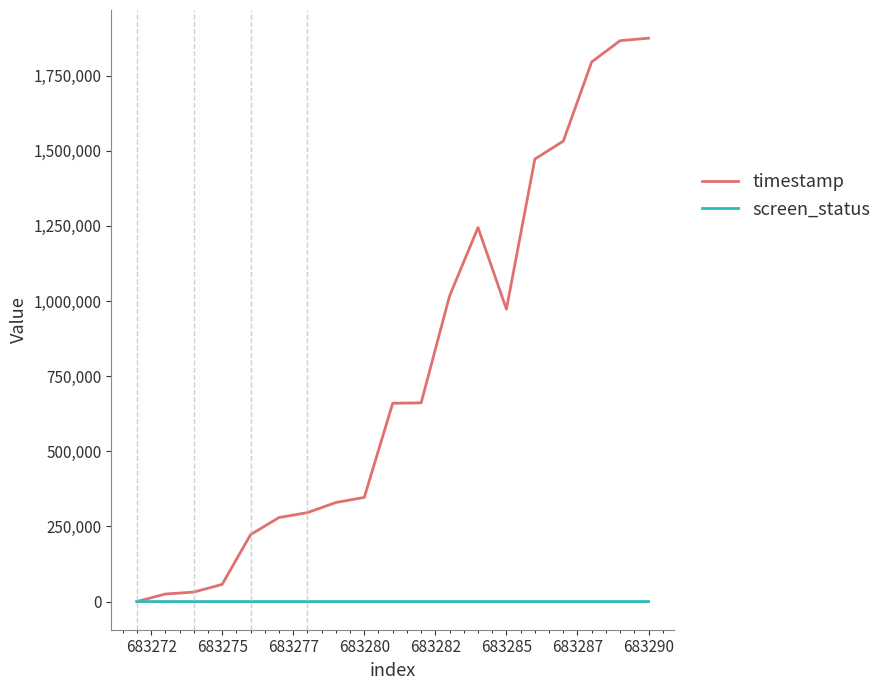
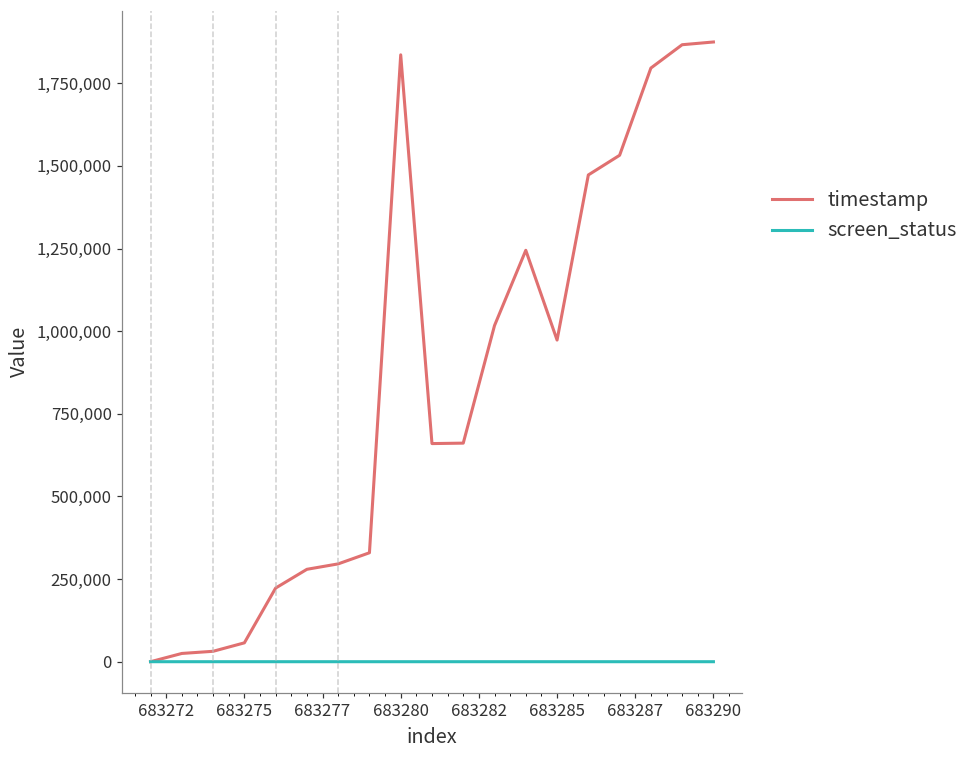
  {
    "timestamp": {
      "683275": "60,000",
-     "683280": "350,000",
+     "683280": "1,840,000",
      "683285": "970,000",
      "683290": "1,870,000"
    },
    "screen_status": {
      "683275": "0",
      "683280": "0",
      "683285": "0",
      "683290": "0"
    }
  }
